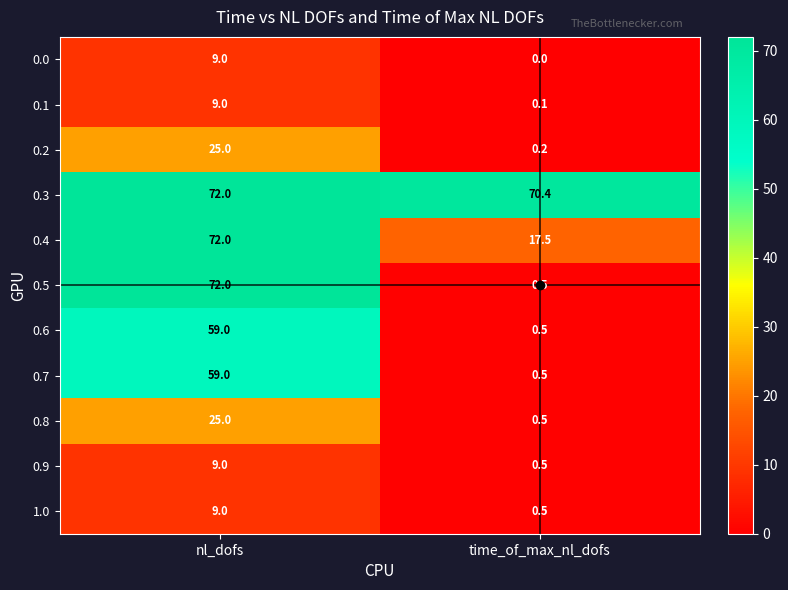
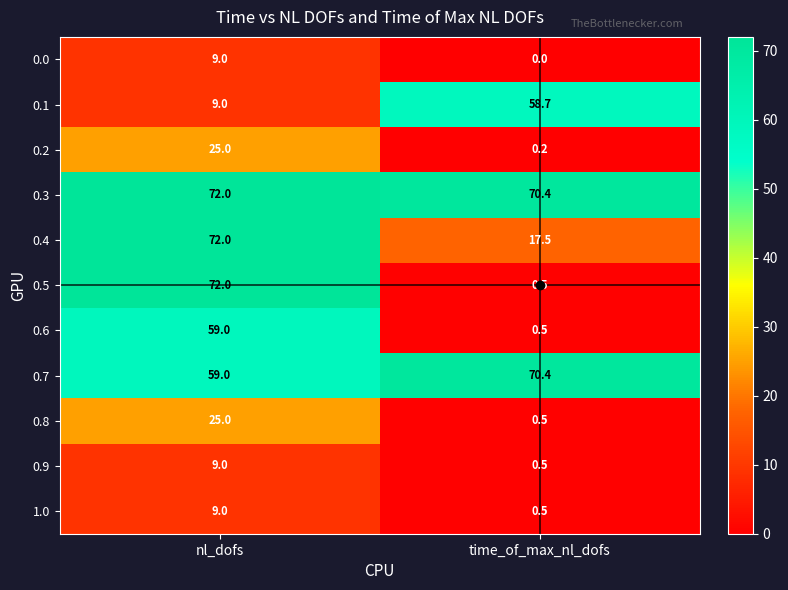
  {
    "0.0": {
      "nl_dofs": 9.0,
      "time_of_max_nl_dofs": 0.0
    },
    "0.1": {
      "nl_dofs": 9.0,
-     "time_of_max_nl_dofs": 0.1
+     "time_of_max_nl_dofs": 58.7
    },
    "0.2": {
      "nl_dofs": 25.0,
      "time_of_max_nl_dofs": 0.2
    },
    "0.3": {
      "nl_dofs": 72.0,
      "time_of_max_nl_dofs": 70.4
    },
    "0.4": {
      "nl_dofs": 72.0,
      "time_of_max_nl_dofs": 17.5
    },
    "0.5": {
      "nl_dofs": 72.0
    },
    "0.6": {
      "nl_dofs": 59.0,
      "time_of_max_nl_dofs": 0.5
    },
    "0.7": {
      "nl_dofs": 59.0,
-     "time_of_max_nl_dofs": 0.5
+     "time_of_max_nl_dofs": 70.4
    },
    "0.8": {
      "nl_dofs": 25.0,
      "time_of_max_nl_dofs": 0.5
    },
    "0.9": {
      "nl_dofs": 9.0,
      "time_of_max_nl_dofs": 0.5
    },
    "1.0": {
      "nl_dofs": 9.0,
      "time_of_max_nl_dofs": 0.5
    }
  }
